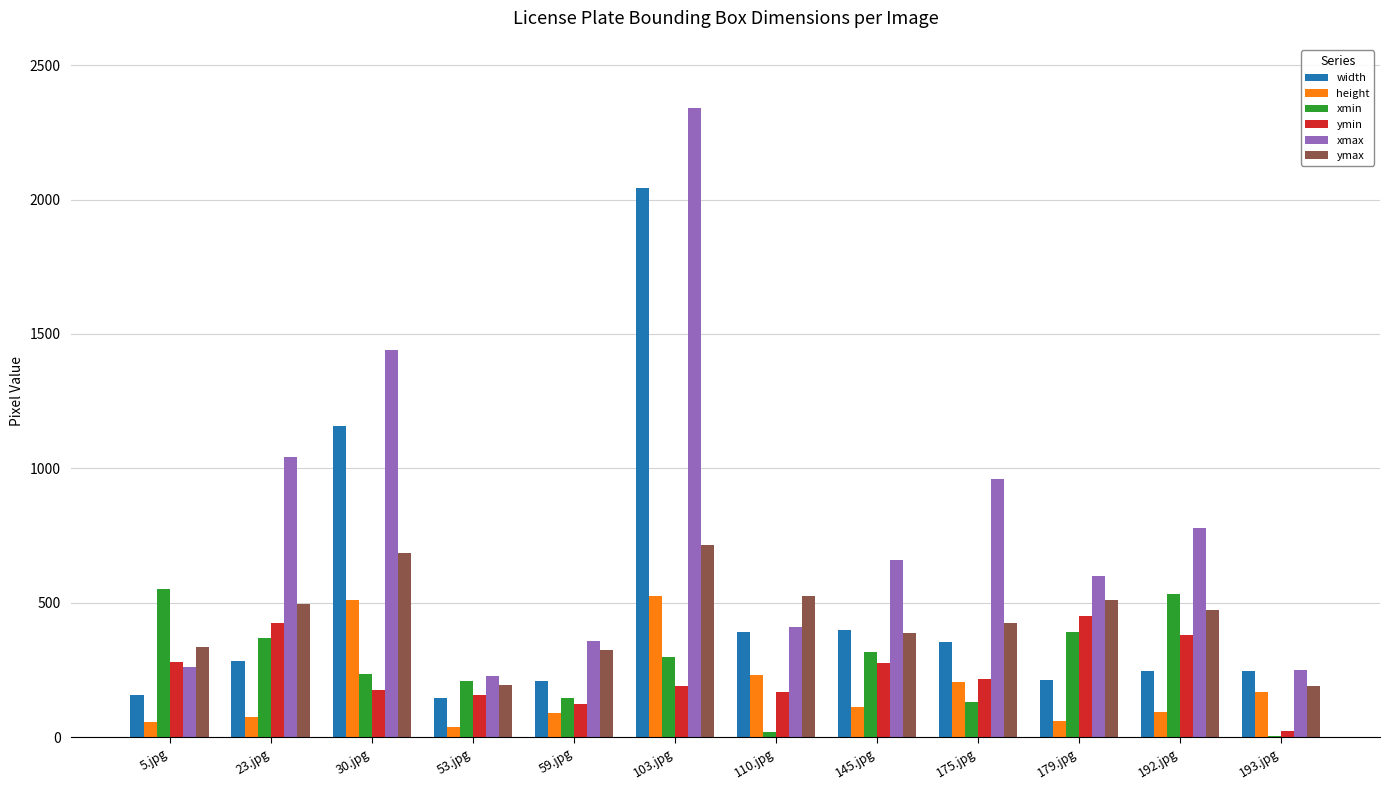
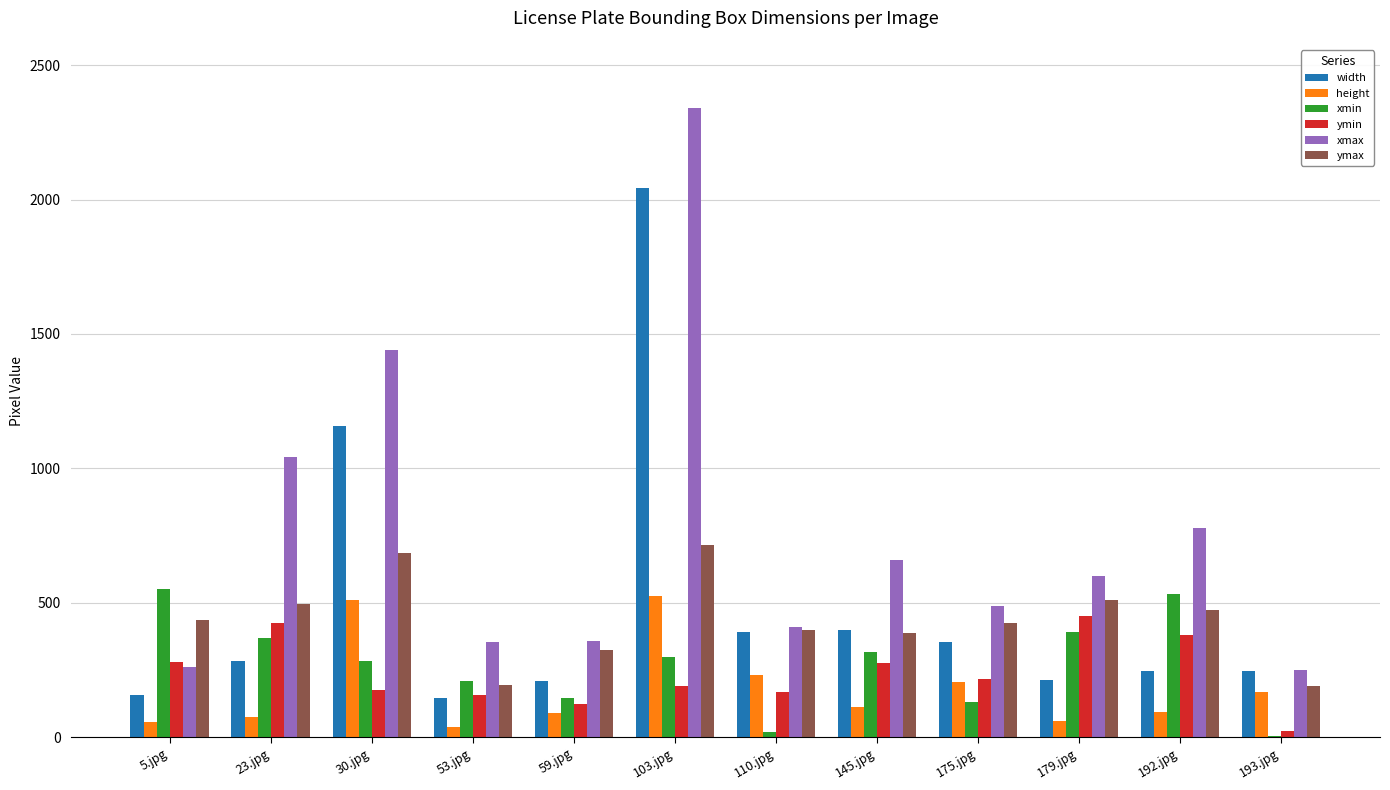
  {
    "width": {
      "5.jpg": 160,
      "23.jpg": 280,
      "30.jpg": 1160,
      "53.jpg": 150,
      "59.jpg": 210,
      "103.jpg": 2040,
      "110.jpg": 390,
      "145.jpg": 400,
      "175.jpg": 360,
      "179.jpg": 210,
      "192.jpg": 240,
      "193.jpg": 250
    },
    "height": {
      "5.jpg": 60,
      "23.jpg": 70,
      "30.jpg": 510,
      "53.jpg": 40,
      "59.jpg": 90,
      "103.jpg": 530,
      "110.jpg": 230,
      "145.jpg": 110,
      "175.jpg": 210,
      "179.jpg": 60,
      "192.jpg": 90,
      "193.jpg": 170
    },
    "xmin": {
      "5.jpg": 550,
      "23.jpg": 370,
-     "30.jpg": 240,
+     "30.jpg": 280,
      "53.jpg": 210,
      "59.jpg": 150,
      "103.jpg": 300,
      "110.jpg": 20,
      "145.jpg": 320,
      "175.jpg": 130,
      "179.jpg": 390,
      "192.jpg": 530
    },
    "ymin": {
      "5.jpg": 280,
      "23.jpg": 420,
      "30.jpg": 180,
      "53.jpg": 160,
      "59.jpg": 120,
      "103.jpg": 190,
      "110.jpg": 170,
      "145.jpg": 280,
      "175.jpg": 220,
      "179.jpg": 450,
      "192.jpg": 380,
      "193.jpg": 20
    },
    "xmax": {
      "5.jpg": 260,
      "23.jpg": 1040,
      "30.jpg": 1440,
-     "53.jpg": 230,
+     "53.jpg": 360,
      "59.jpg": 360,
      "103.jpg": 2340,
      "110.jpg": 410,
      "145.jpg": 660,
-     "175.jpg": 960,
+     "175.jpg": 490,
      "179.jpg": 600,
      "192.jpg": 780,
      "193.jpg": 250
    },
    "ymax": {
-     "5.jpg": 340,
+     "5.jpg": 440,
      "23.jpg": 500,
      "30.jpg": 690,
      "53.jpg": 190,
      "59.jpg": 320,
      "103.jpg": 720,
-     "110.jpg": 530,
+     "110.jpg": 400,
      "145.jpg": 390,
      "175.jpg": 420,
      "179.jpg": 510,
      "192.jpg": 470,
      "193.jpg": 190
    }
  }
